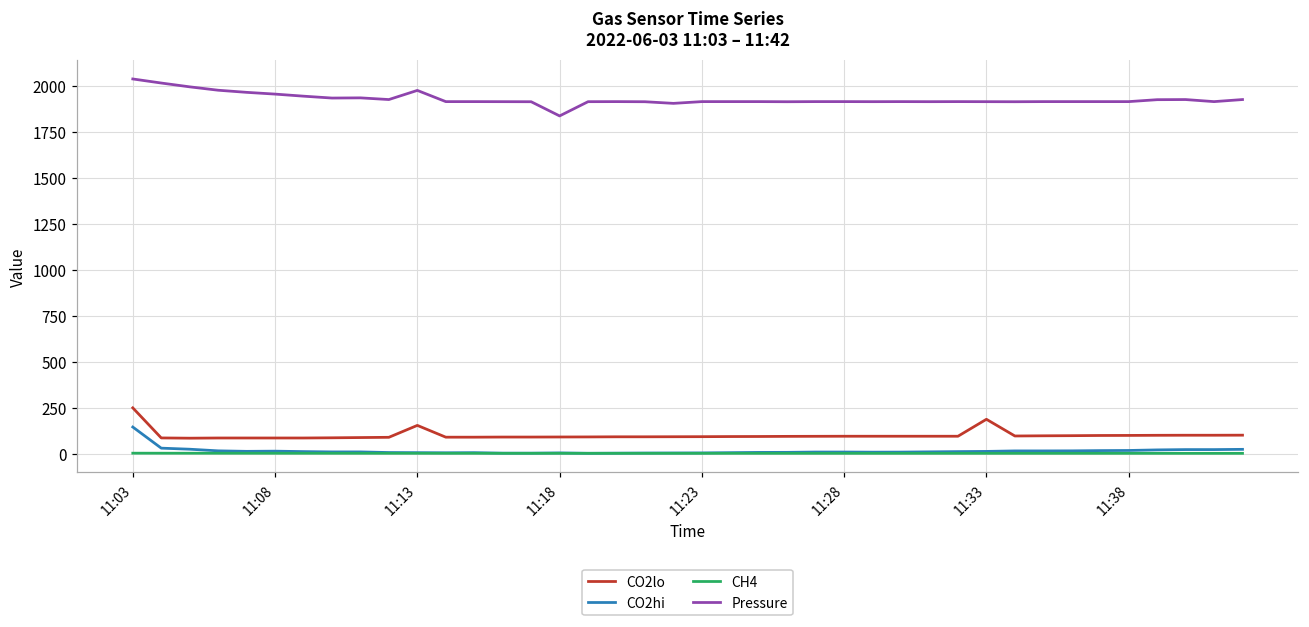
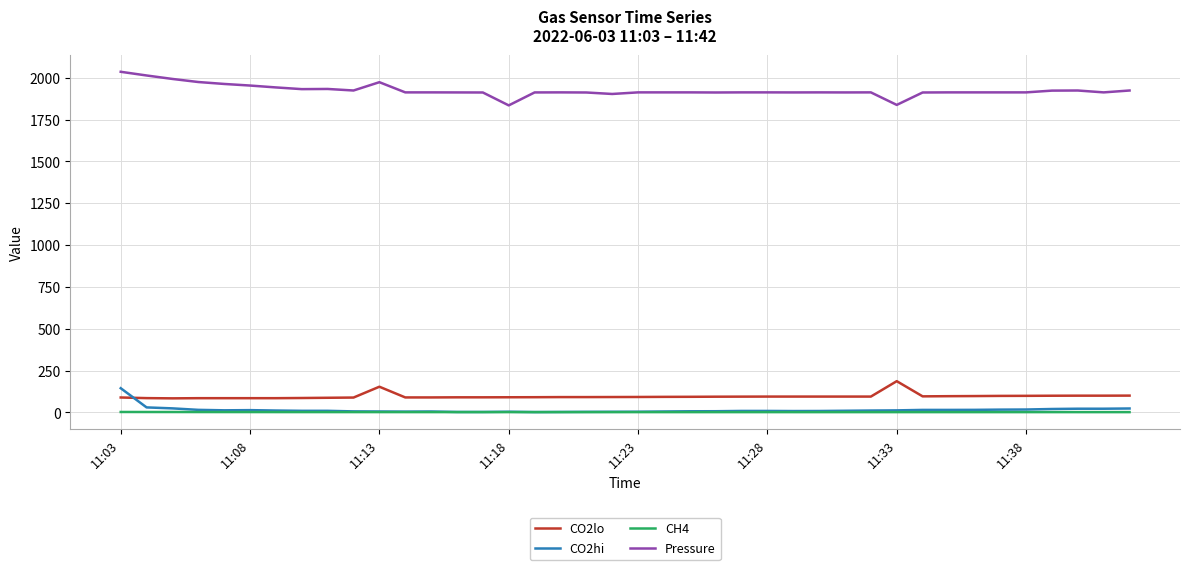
  {
    "CO2lo": {
-     "11:03": 250,
+     "11:03": 90,
      "11:08": 80,
      "11:13": 150,
      "11:18": 90,
      "11:23": 90,
      "11:28": 90,
      "11:33": 190,
      "11:38": 100
    },
    "CO2hi": {
      "11:03": 140,
      "11:38": 20
    },
    "CH4": {
      "11:03": 0,
      "11:38": 0
    },
    "Pressure": {
      "11:03": 2040,
      "11:08": 1950,
      "11:13": 1970,
      "11:18": 1830,
      "11:23": 1910,
      "11:28": 1910,
-     "11:33": 1910,
+     "11:33": 1840,
      "11:38": 1910
    }
  }
